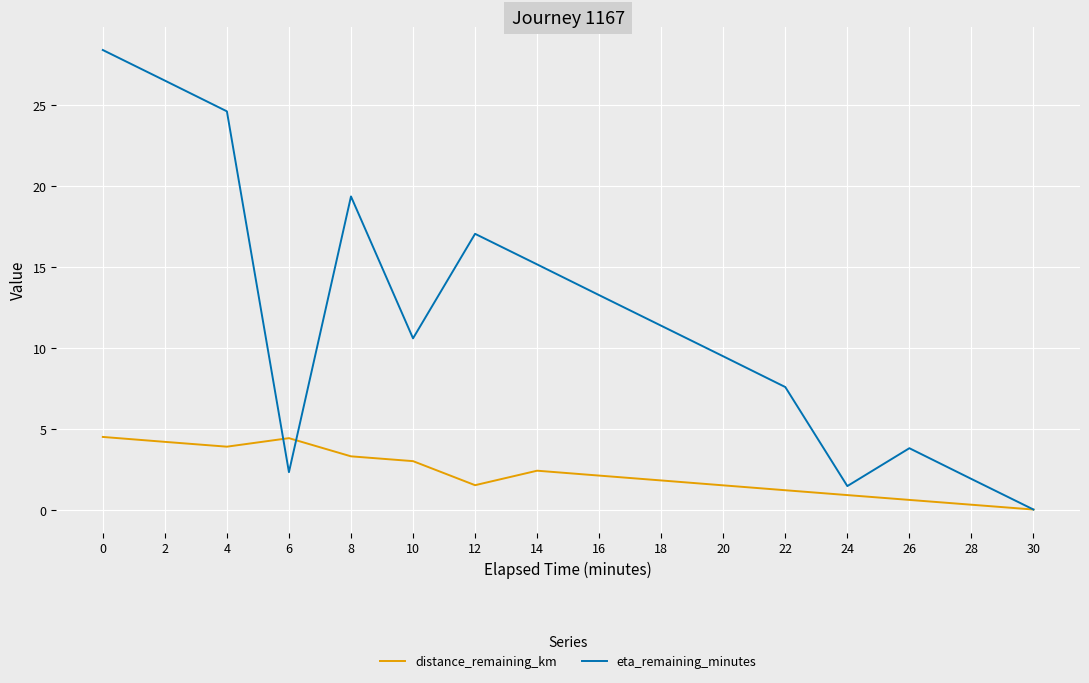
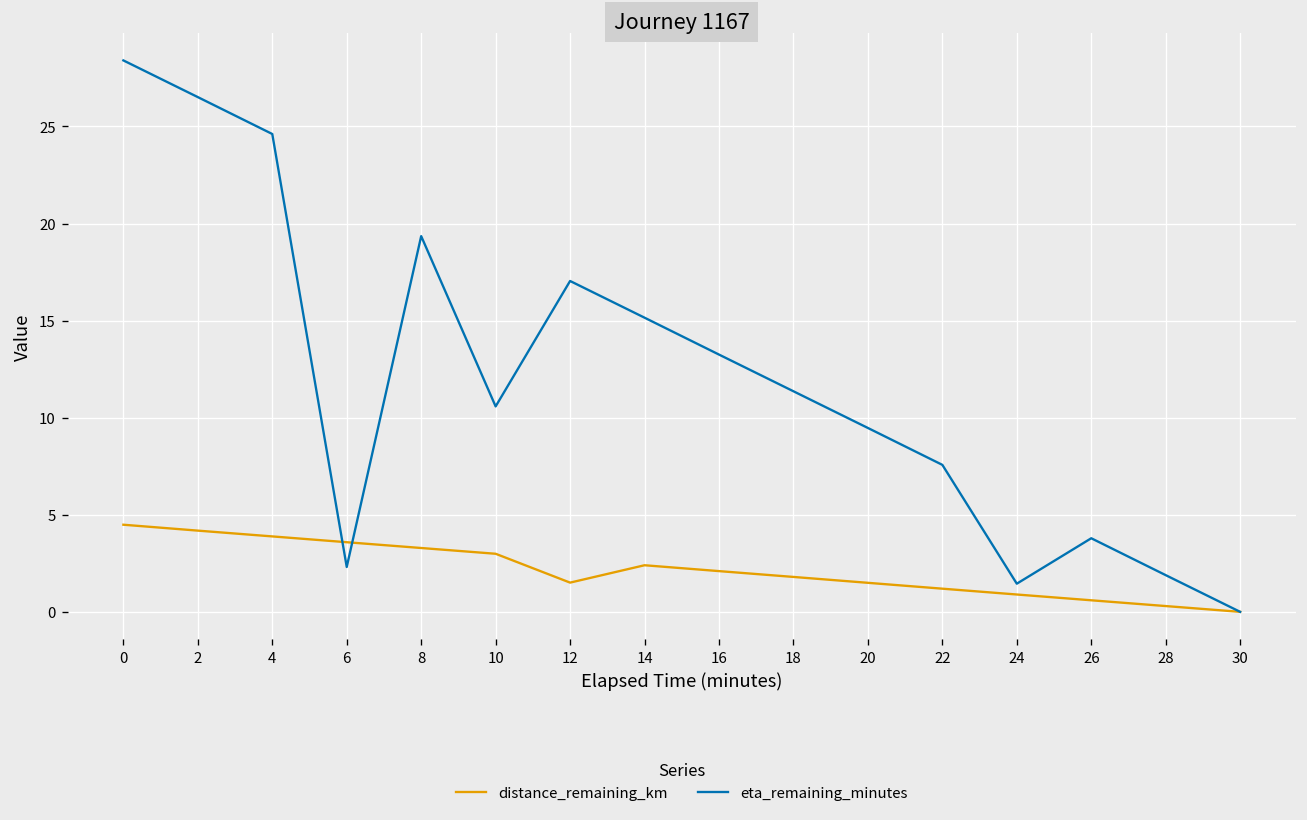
  {
    "distance_remaining_km": {
      "0": 4.5,
      "2": 4.2,
      "4": 3.9,
-     "6": 4.4,
+     "6": 3.6,
      "8": 3.3,
      "10": 3.0,
      "12": 1.5,
      "14": 2.4,
      "16": 2.1,
      "18": 1.8,
      "20": 1.5,
      "22": 1.2,
      "24": 0.9,
      "26": 0.6,
      "28": 0.3
    },
    "eta_remaining_minutes": {
      "0": 28.4,
      "2": 26.5,
      "4": 24.6,
      "6": 2.3,
      "8": 19.4,
      "10": 10.6,
      "12": 17.0,
      "14": 15.2,
      "16": 13.3,
      "18": 11.4,
      "20": 9.5,
      "22": 7.6,
      "24": 1.5,
      "26": 3.8,
      "28": 1.9
    }
  }
